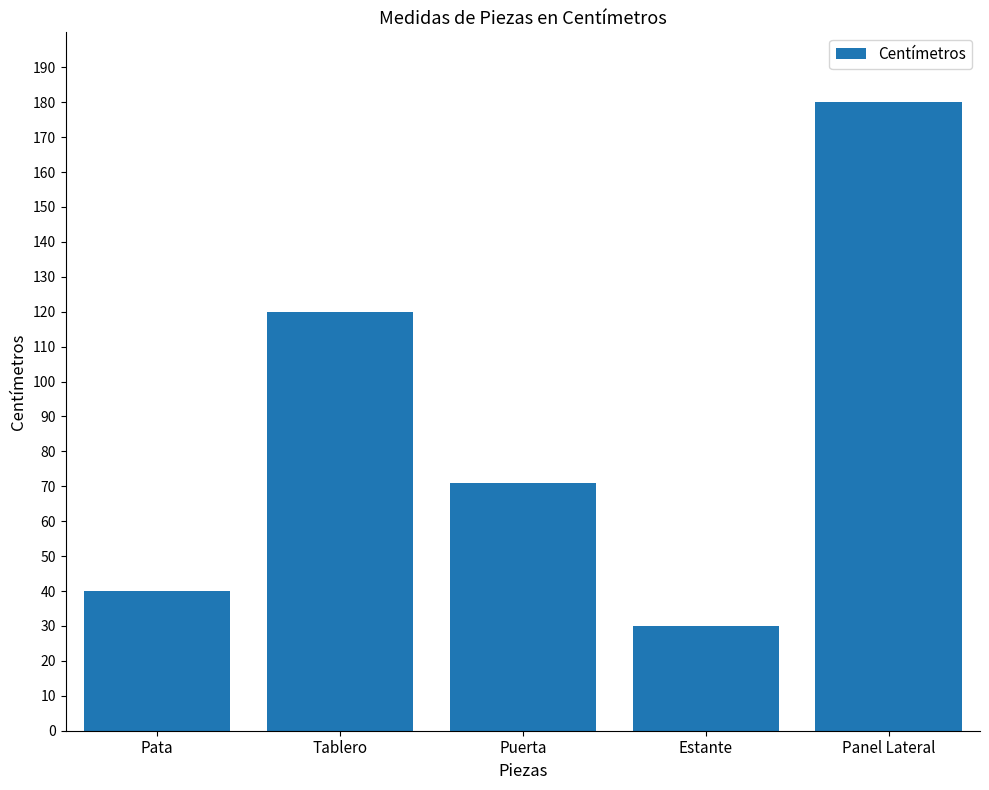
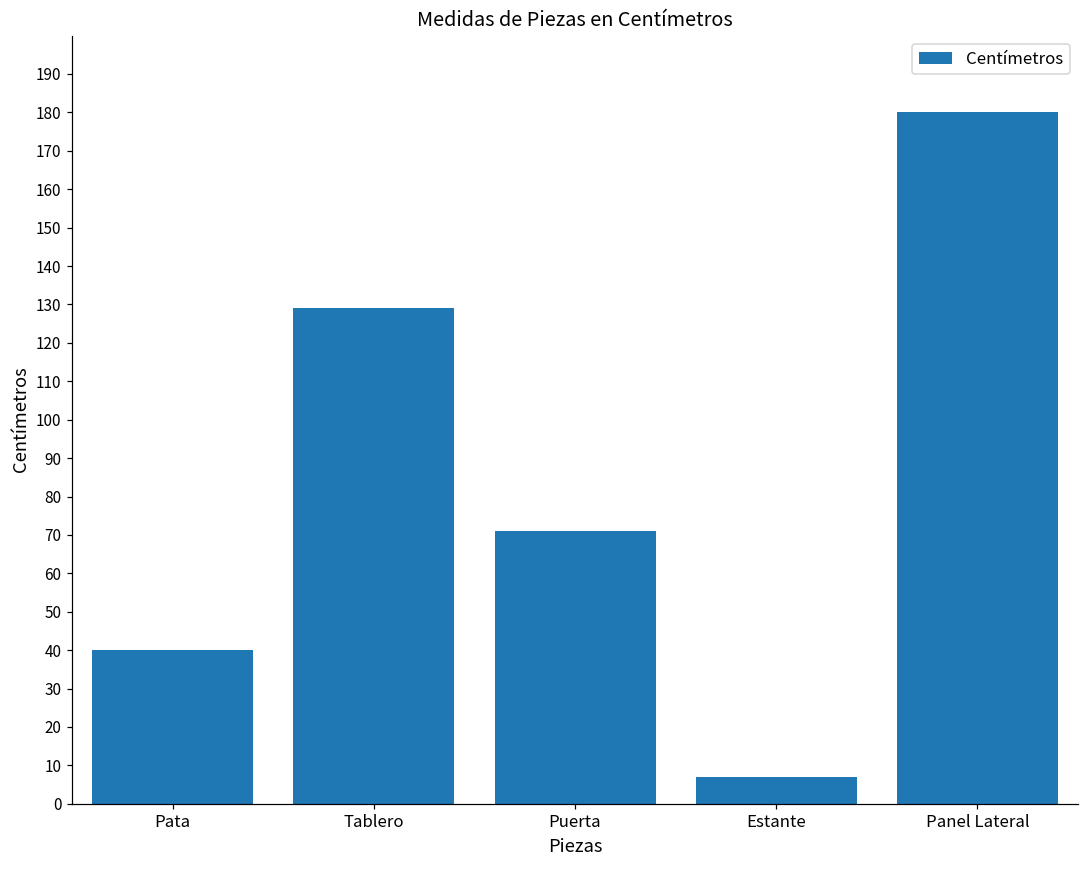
  {
    "Pata": 40,
-   "Tablero": 120,
+   "Tablero": 129,
    "Puerta": 71,
-   "Estante": 30,
+   "Estante": 7,
    "Panel Lateral": 180
  }
